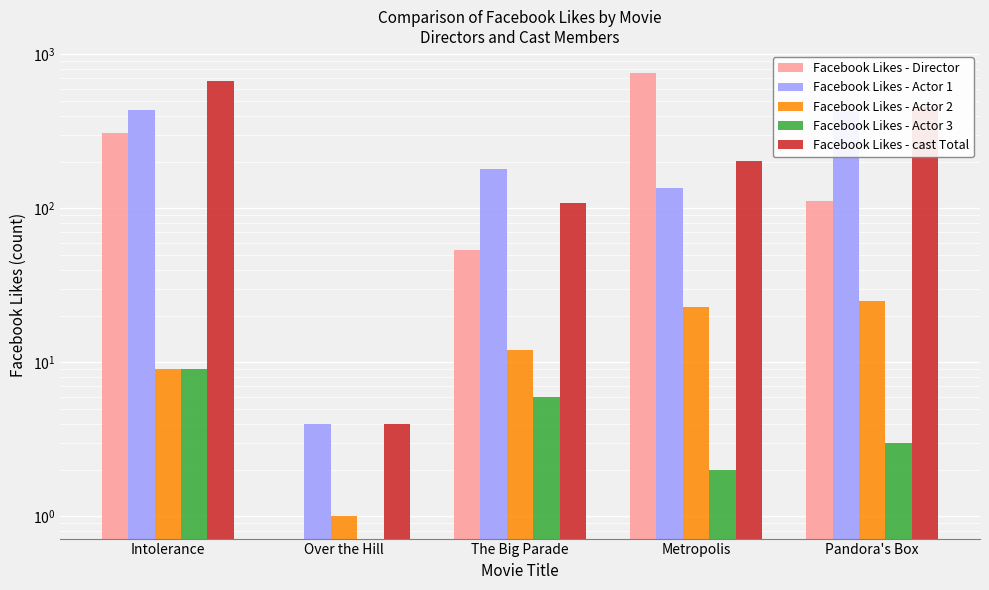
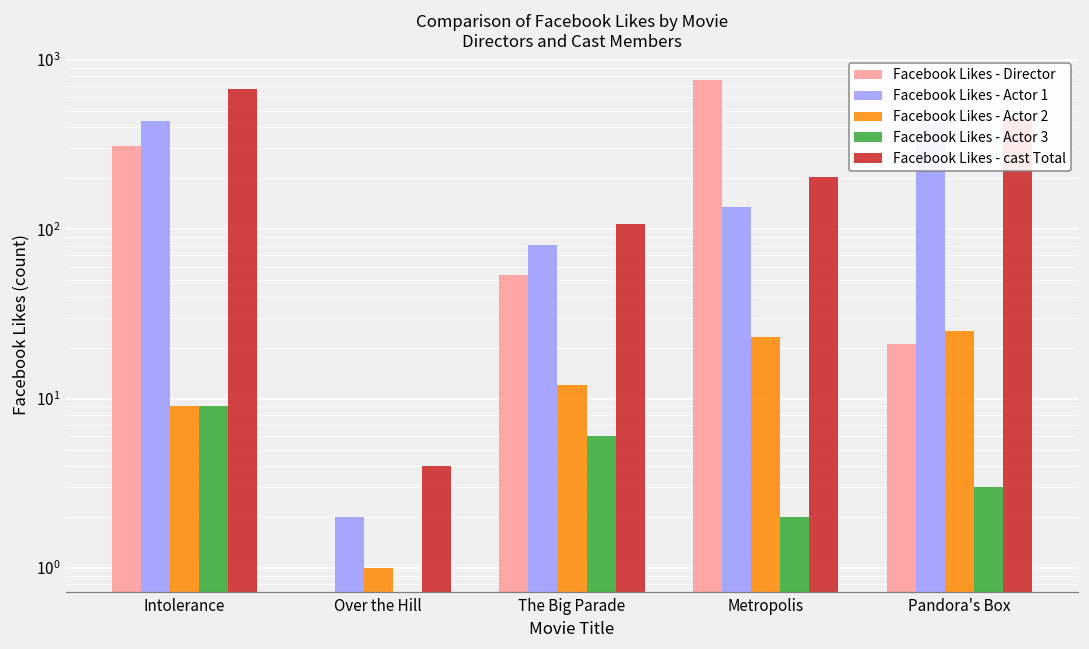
  {
    "Facebook Likes - Director": {
      "Intolerance": 310,
      "The Big Parade": 54,
      "Metropolis": 800,
-     "Pandora's Box": 110
+     "Pandora's Box": 21
    },
    "Facebook Likes - Actor 1": {
      "Intolerance": 440,
-     "Over the Hill": 4,
-     "The Big Parade": 180,
+     "Over the Hill": 2,
+     "The Big Parade": 80,
      "Metropolis": 140
    },
    "Facebook Likes - Actor 2": {
      "Intolerance": 9,
      "Over the Hill": 1,
      "The Big Parade": 12,
      "Metropolis": 23,
      "Pandora's Box": 25
    },
    "Facebook Likes - Actor 3": {
      "Intolerance": 9,
      "The Big Parade": 6,
      "Metropolis": 2,
      "Pandora's Box": 3
    },
    "Facebook Likes - cast Total": {
      "Intolerance": 700,
      "Over the Hill": 4,
      "The Big Parade": 110,
      "Metropolis": 200
    }
  }
